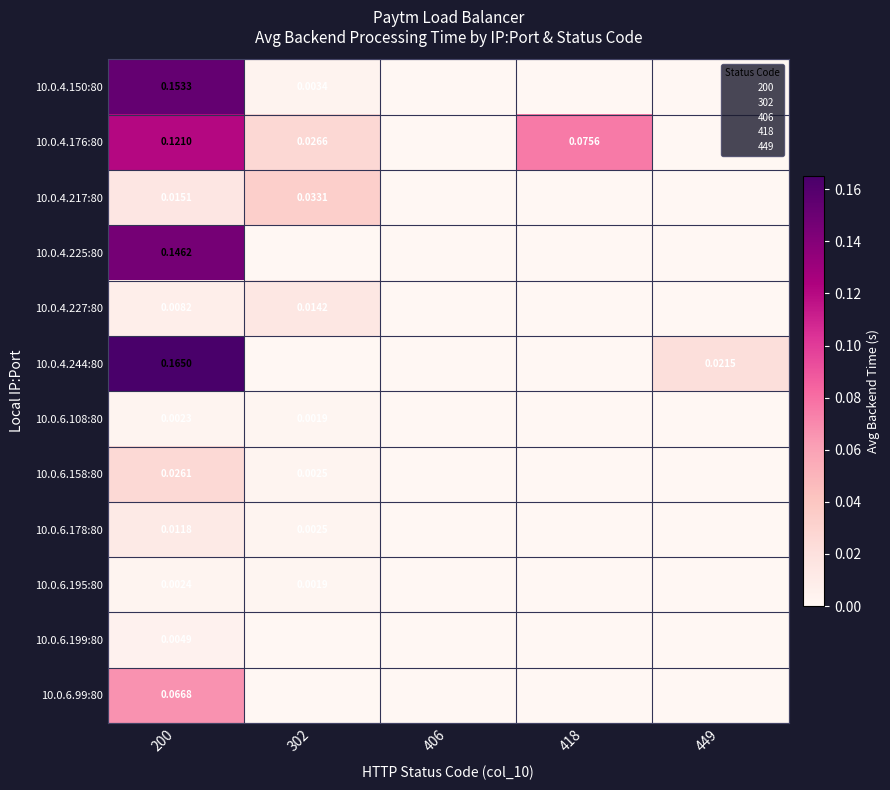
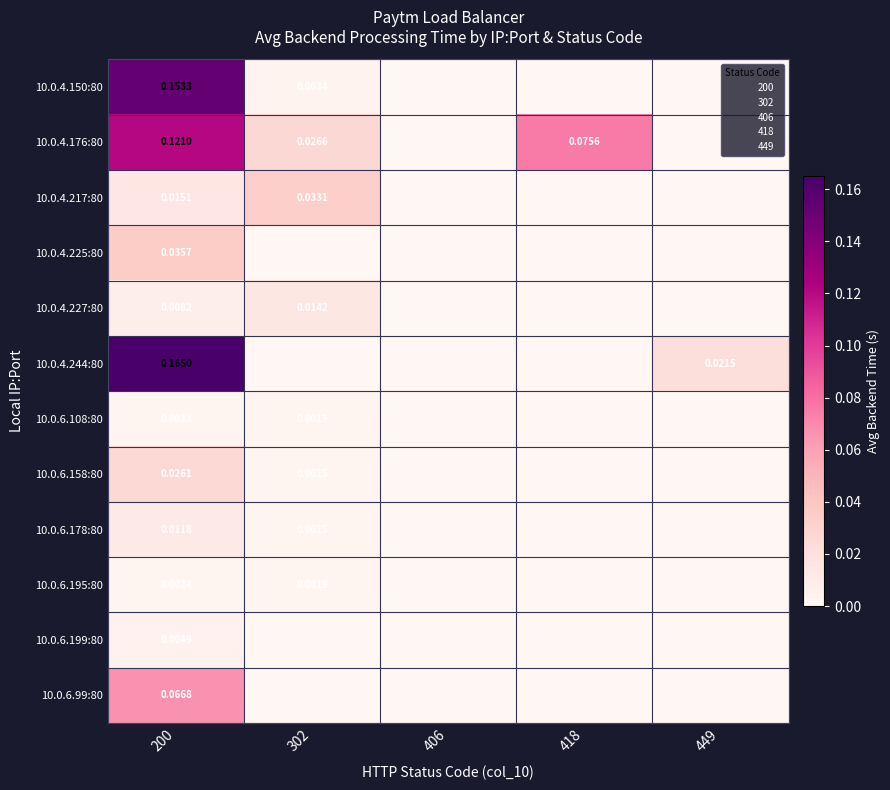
  {
    "10.0.4.150:80": {
      "200": 0.1533
    },
    "10.0.4.176:80": {
      "200": 0.1210,
      "418": 0.0756
    },
    "10.0.4.217:80": {
      "302": 0.0331
    },
    "10.0.4.225:80": {
-     "200": 0.1462
+     "200": 0.0357
    },
    "10.0.4.244:80": {
      "200": 0.1650
    },
    "10.0.6.99:80": {
      "200": 0.0668
    }
  }
